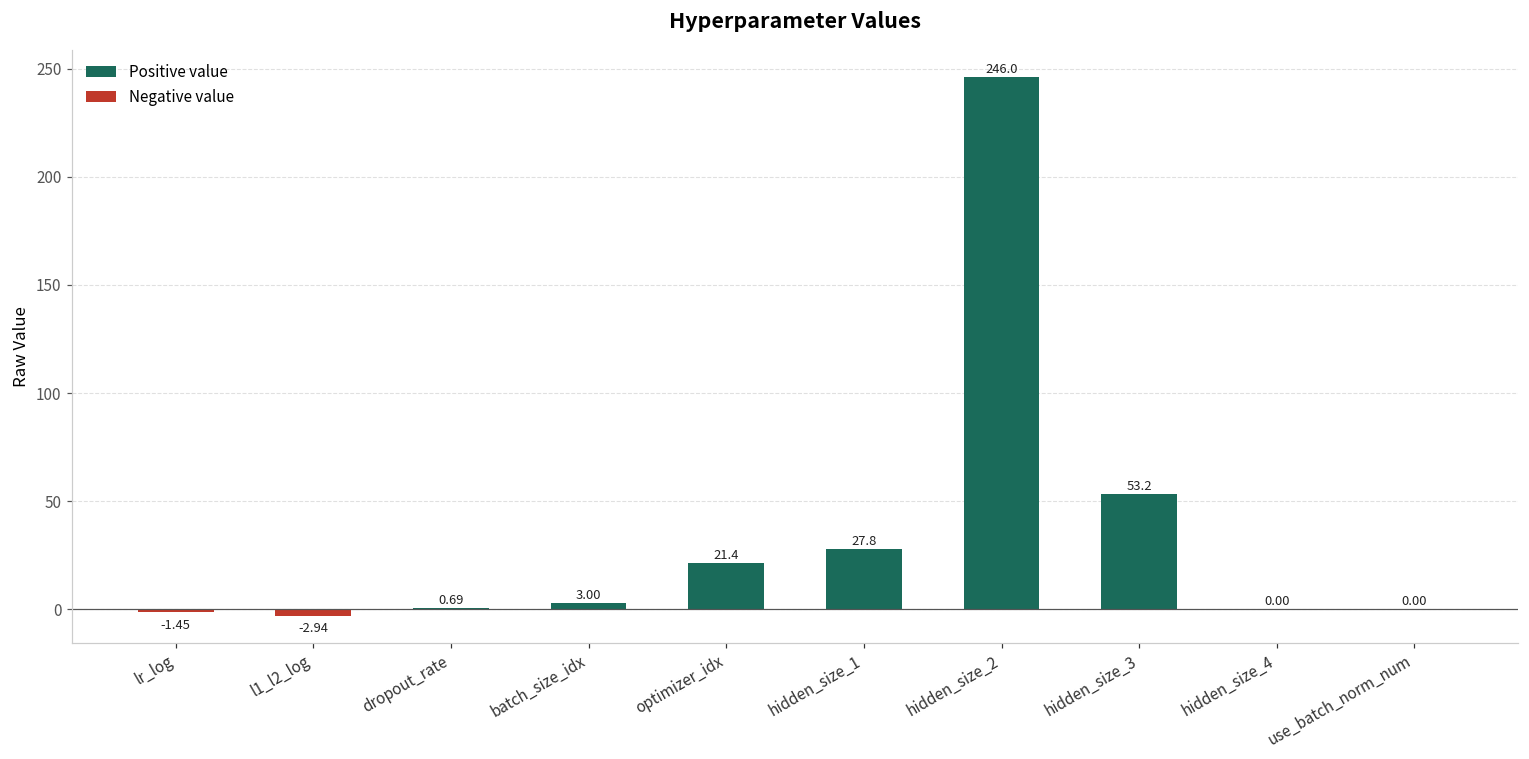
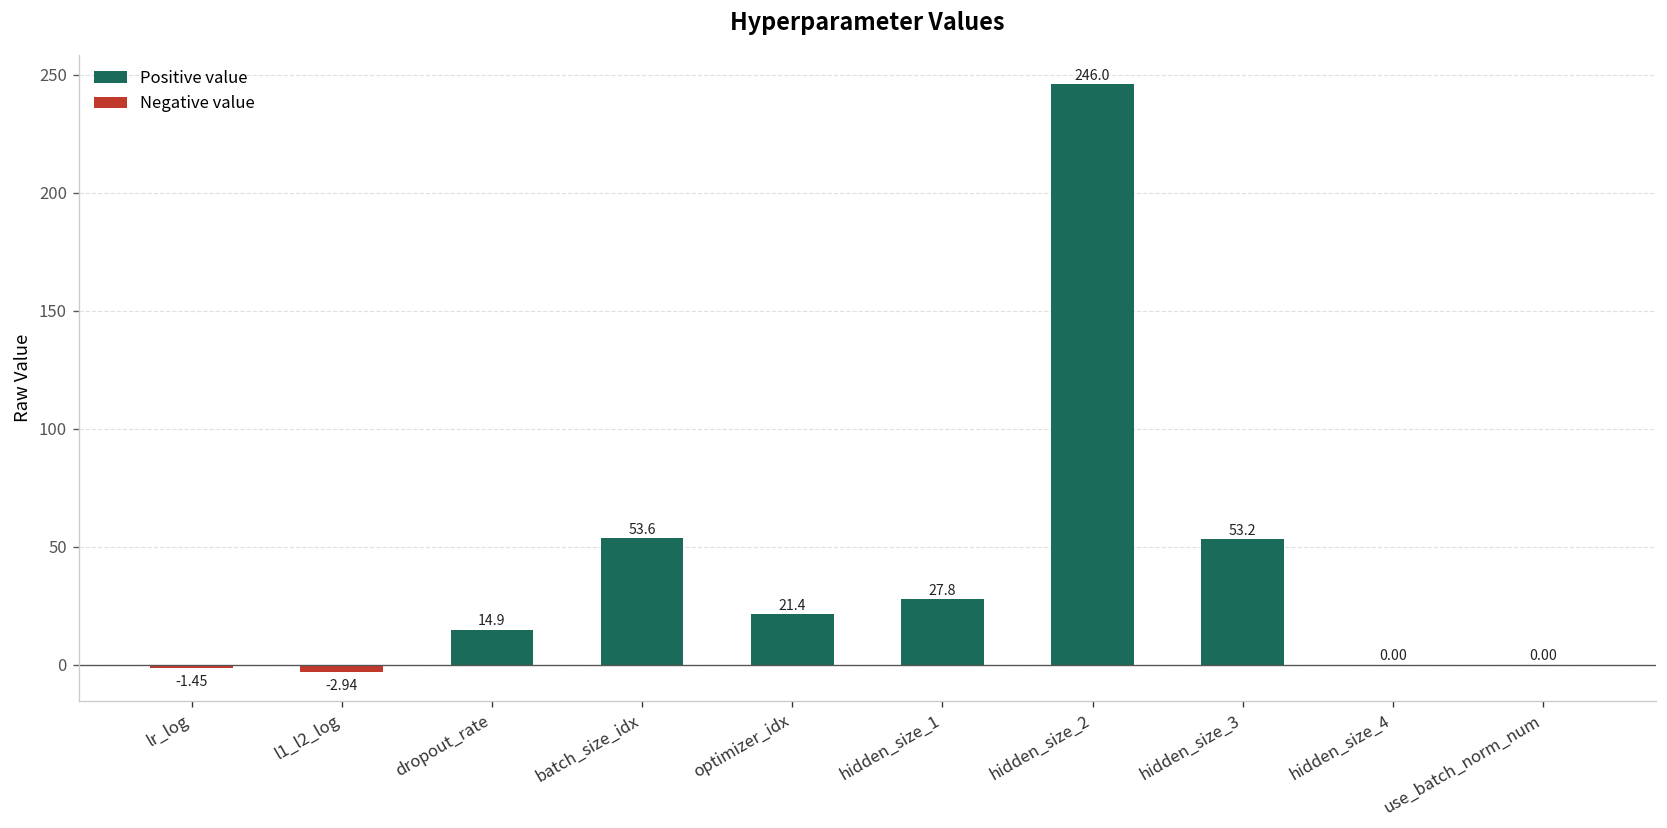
  {
    "lr_log": -1.45,
    "l1_l2_log": -2.94,
-   "dropout_rate": 0.69,
-   "batch_size_idx": 3.00,
+   "dropout_rate": 14.9,
+   "batch_size_idx": 53.6,
    "optimizer_idx": 21.4,
    "hidden_size_1": 27.8,
    "hidden_size_2": 246.0,
    "hidden_size_3": 53.2,
    "hidden_size_4": 0.00,
    "use_batch_norm_num": 0.00
  }
